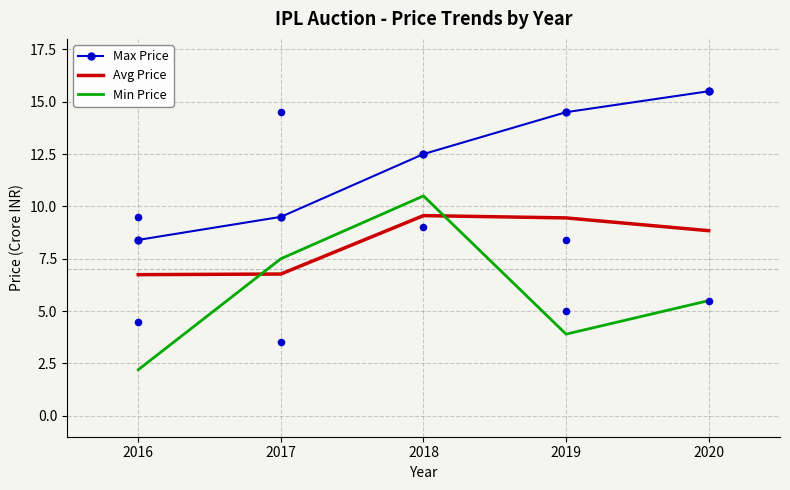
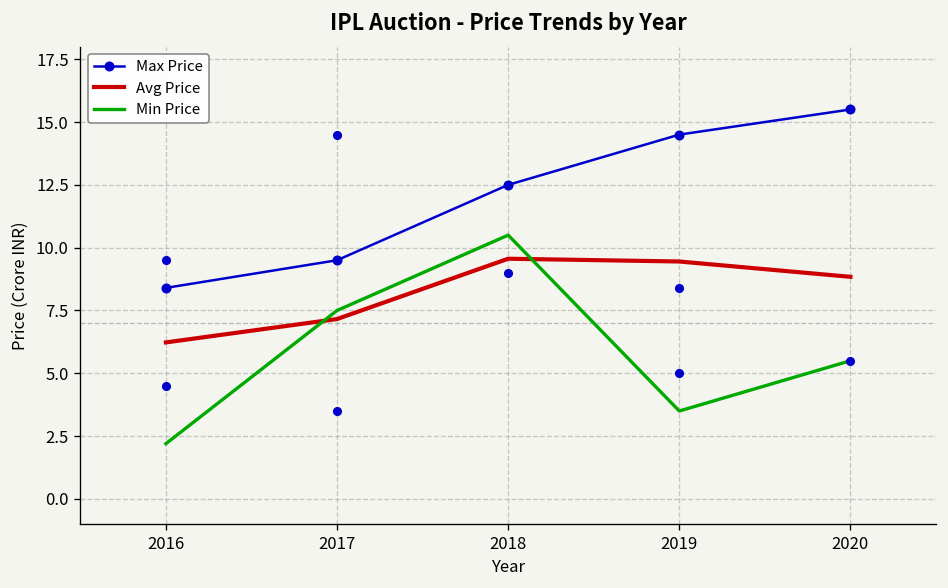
  {
    "Avg Price": {
-     "2016": 6.7,
-     "2017": 6.8,
+     "2016": 6.2,
+     "2017": 7.2,
      "2018": 9.6,
      "2019": 9.5,
      "2020": 8.8
    },
    "Min Price": {
      "2016": 2.2,
      "2017": 7.5,
      "2018": 10.5,
-     "2019": 3.9
+     "2019": 3.5
    }
  }
